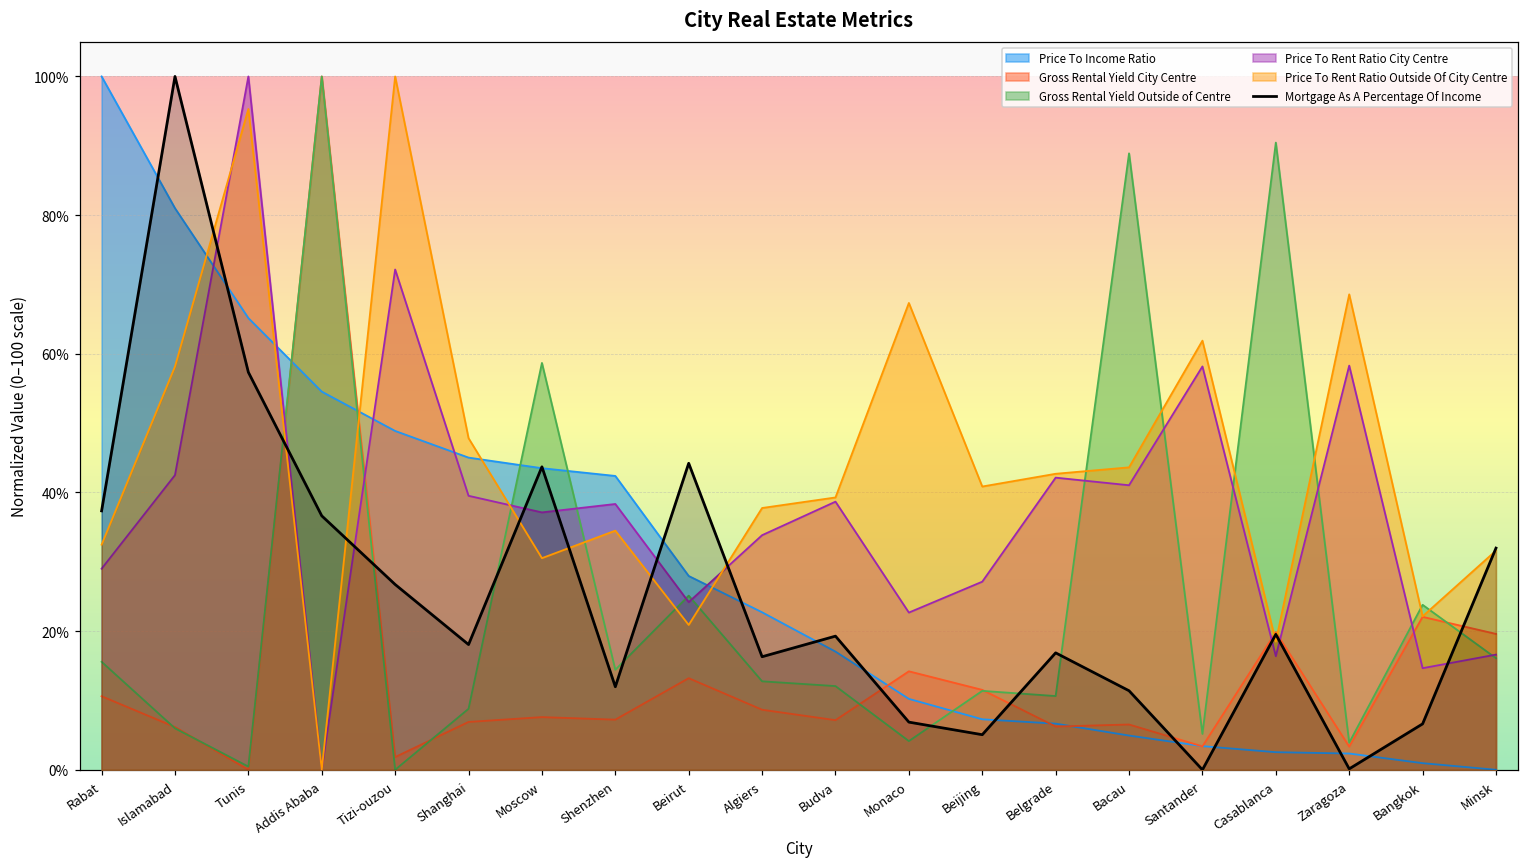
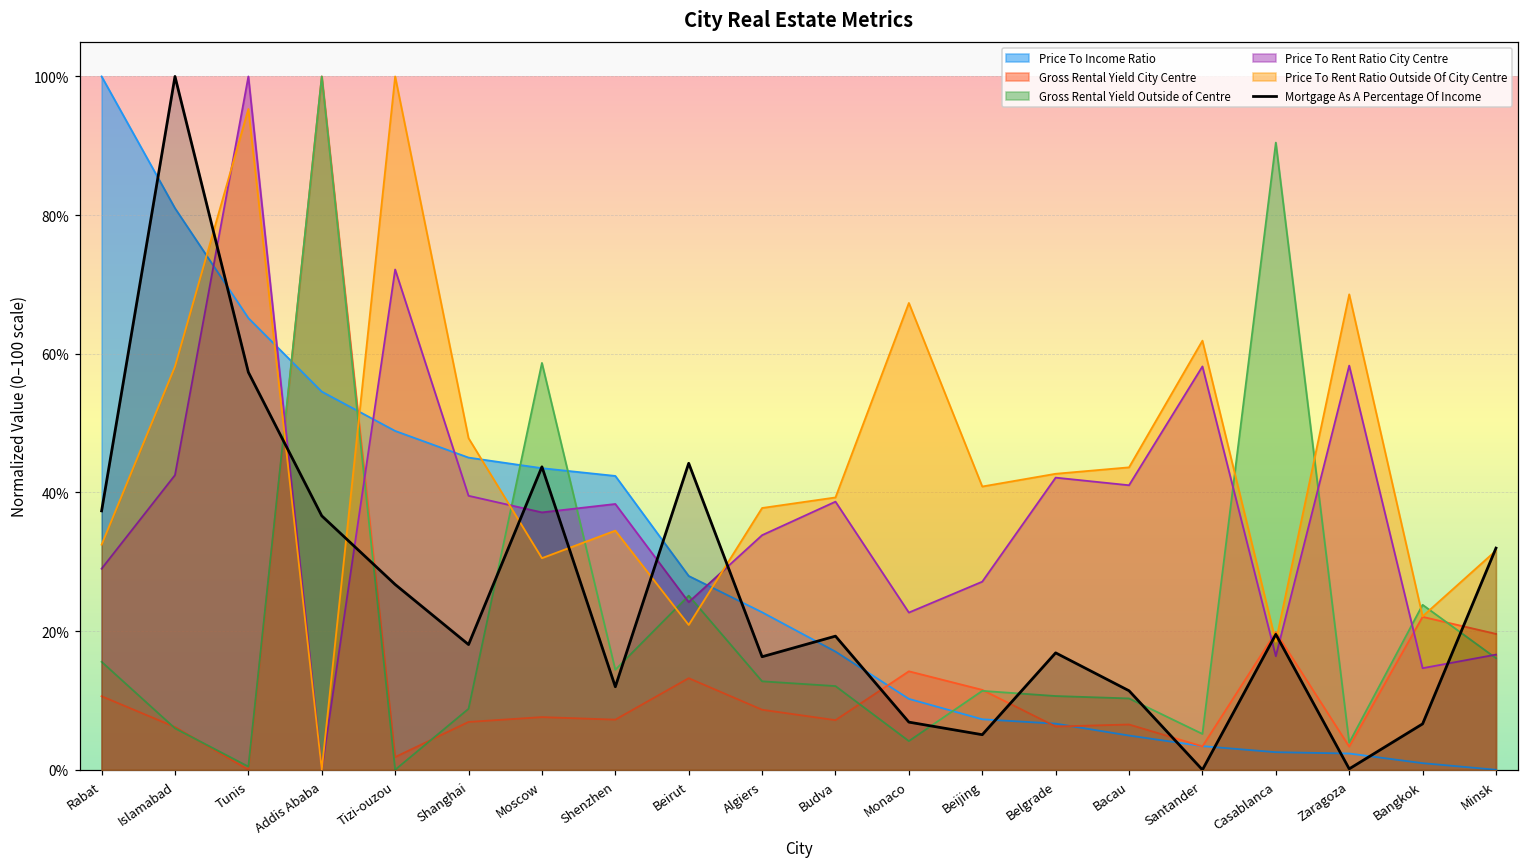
  {
    "Price To Income Ratio": {
      "Rabat": "100%",
      "Islamabad": "81%",
      "Tunis": "65%",
      "Addis Ababa": "55%",
      "Tizi-ouzou": "49%",
      "Shanghai": "45%",
      "Shenzhen": "42%",
      "Beirut": "28%",
      "Algiers": "23%",
      "Budva": "17%",
      "Monaco": "10%",
      "Beijing": "7%",
      "Belgrade": "7%",
      "Bacau": "5%",
      "Casablanca": "3%",
      "Zaragoza": "2%",
      "Bangkok": "1%",
      "Minsk": "0%"
    },
    "Gross Rental Yield Outside of Centre": {
      "Rabat": "16%",
      "Tunis": "0%",
      "Tizi-ouzou": "0%",
      "Shanghai": "9%",
      "Moscow": "59%",
      "Shenzhen": "14%",
      "Beirut": "25%",
      "Algiers": "13%",
      "Budva": "12%",
      "Monaco": "4%",
      "Belgrade": "11%",
-     "Bacau": "89%",
+     "Bacau": "10%",
      "Santander": "5%",
      "Casablanca": "90%",
      "Zaragoza": "4%",
      "Bangkok": "24%",
      "Minsk": "16%"
    },
    "Price To Rent Ratio City Centre": {
      "Rabat": "29%",
      "Islamabad": "42%",
      "Tunis": "100%",
      "Tizi-ouzou": "72%",
      "Shanghai": "40%",
      "Moscow": "37%",
      "Shenzhen": "38%",
      "Beirut": "24%",
      "Algiers": "34%",
      "Budva": "39%",
      "Monaco": "23%",
      "Beijing": "27%",
      "Belgrade": "42%",
      "Bacau": "41%",
      "Santander": "58%",
      "Casablanca": "16%",
      "Zaragoza": "58%",
      "Bangkok": "15%",
      "Minsk": "17%"
    },
    "Mortgage As A Percentage Of Income": {
      "Rabat": "37%",
      "Islamabad": "100%",
      "Tunis": "57%",
      "Addis Ababa": "37%",
      "Tizi-ouzou": "27%",
      "Shanghai": "18%",
      "Shenzhen": "12%",
      "Beirut": "44%",
      "Algiers": "16%",
      "Budva": "19%",
      "Monaco": "7%",
      "Beijing": "5%",
      "Belgrade": "17%",
      "Bacau": "11%",
      "Santander": "0%",
      "Zaragoza": "0%",
      "Bangkok": "7%"
    }
  }
